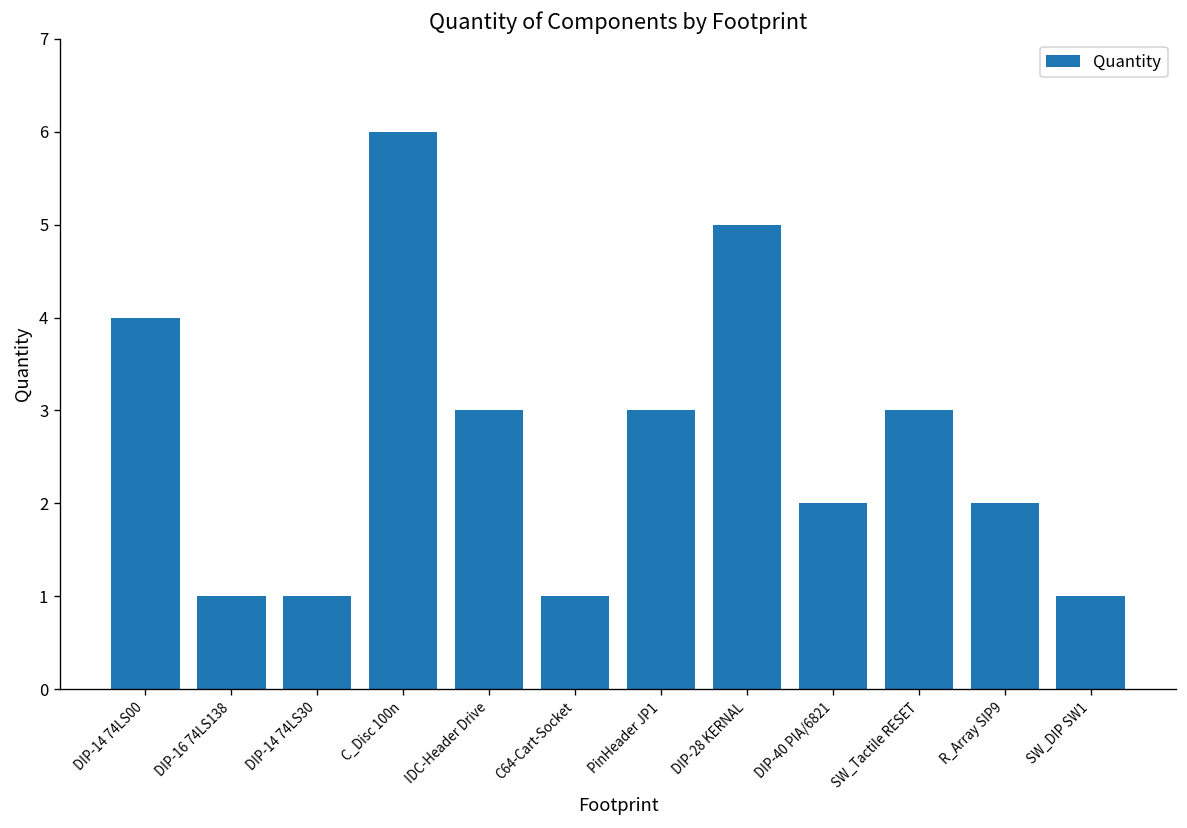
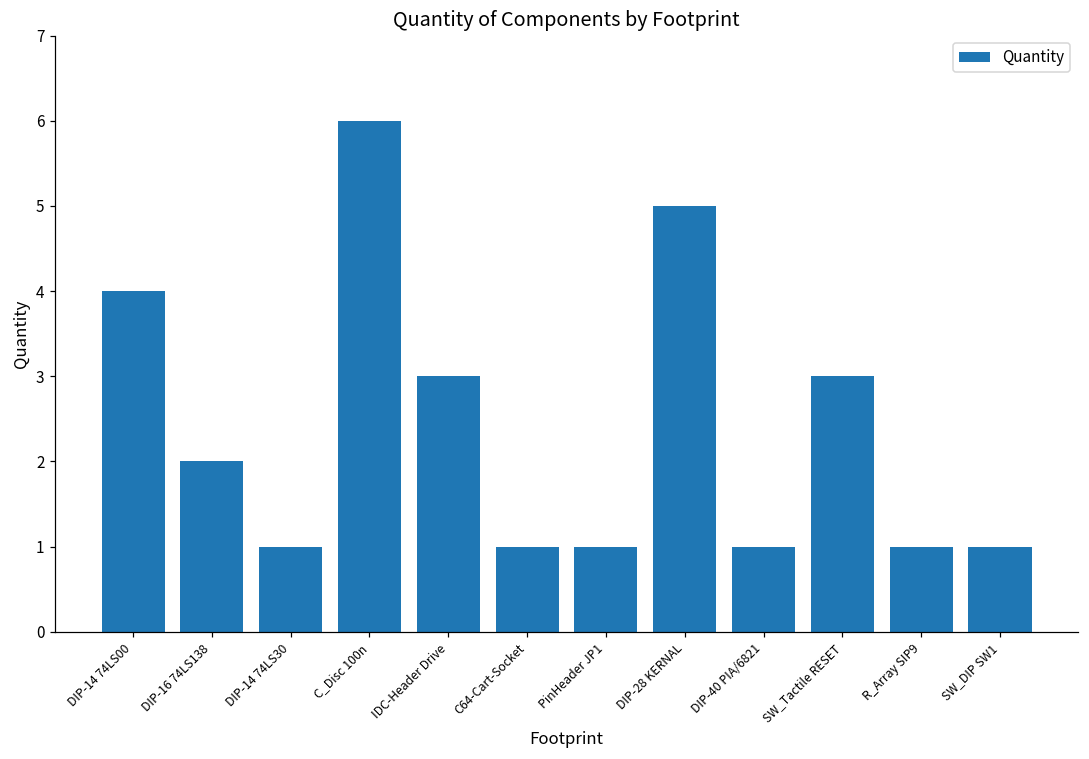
  {
    "DIP-14 74LS00": 4,
-   "DIP-16 74LS138": 1,
+   "DIP-16 74LS138": 2,
    "DIP-14 74LS30": 1,
    "C_Disc 100n": 6,
    "IDC-Header Drive": 3,
    "C64-Cart-Socket": 1,
-   "PinHeader JP1": 3,
+   "PinHeader JP1": 1,
    "DIP-28 KERNAL": 5,
-   "DIP-40 PIA/6821": 2,
+   "DIP-40 PIA/6821": 1,
    "SW_Tactile RESET": 3,
-   "R_Array SIP9": 2,
+   "R_Array SIP9": 1,
    "SW_DIP SW1": 1
  }
